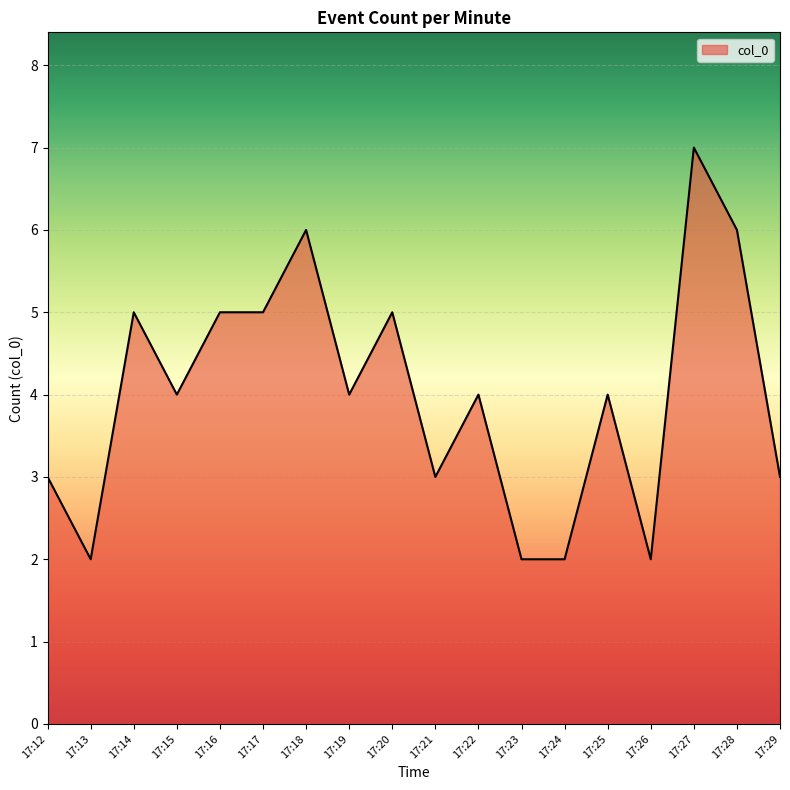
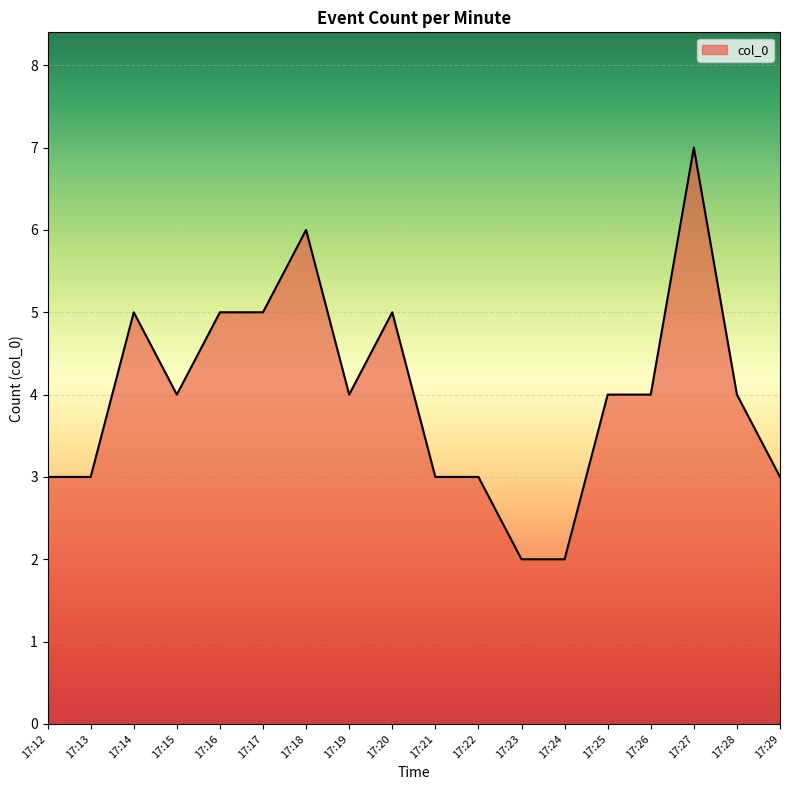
  {
    "17:12": 3,
-   "17:13": 2,
+   "17:13": 3,
    "17:14": 5,
    "17:15": 4,
    "17:16": 5,
    "17:17": 5,
    "17:18": 6,
    "17:19": 4,
    "17:20": 5,
    "17:21": 3,
-   "17:22": 4,
+   "17:22": 3,
    "17:23": 2,
    "17:24": 2,
    "17:25": 4,
-   "17:26": 2,
+   "17:26": 4,
    "17:27": 7,
-   "17:28": 6,
+   "17:28": 4,
    "17:29": 3
  }
